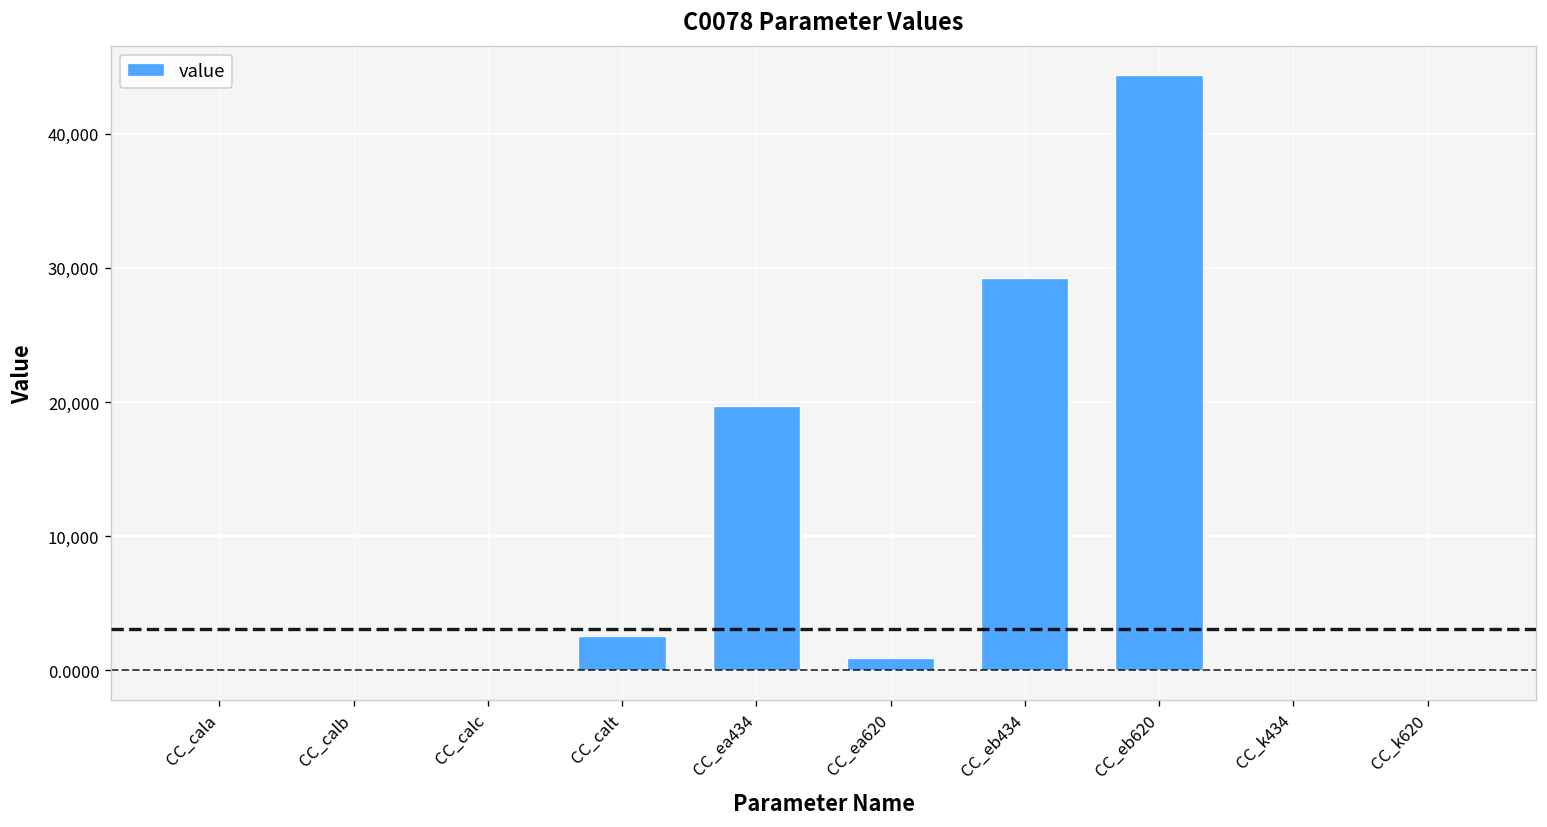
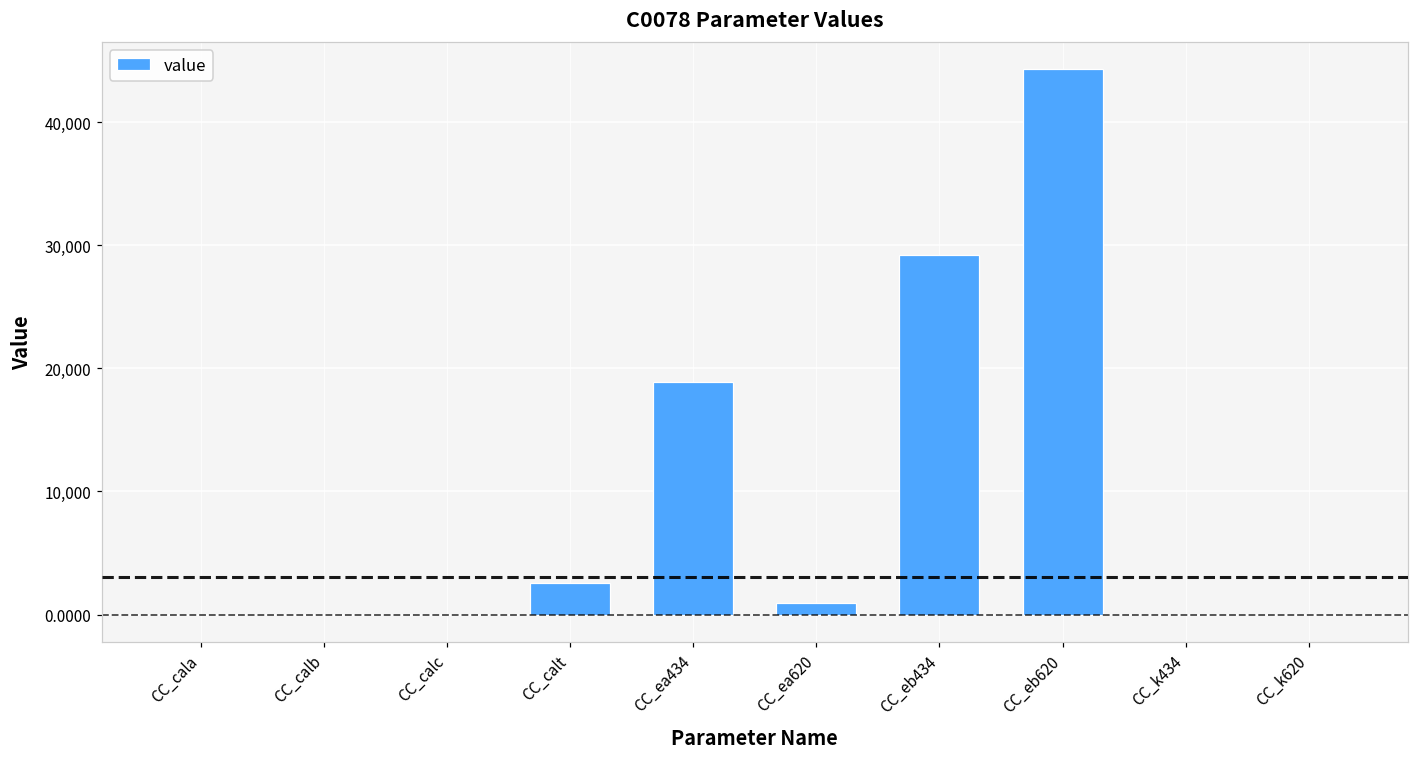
  {
    "CC_calt": "2,600",
-   "CC_ea434": "19,700",
+   "CC_ea434": "18,900",
    "CC_ea620": "900",
    "CC_eb434": "29,200",
    "CC_eb620": "44,300"
  }
